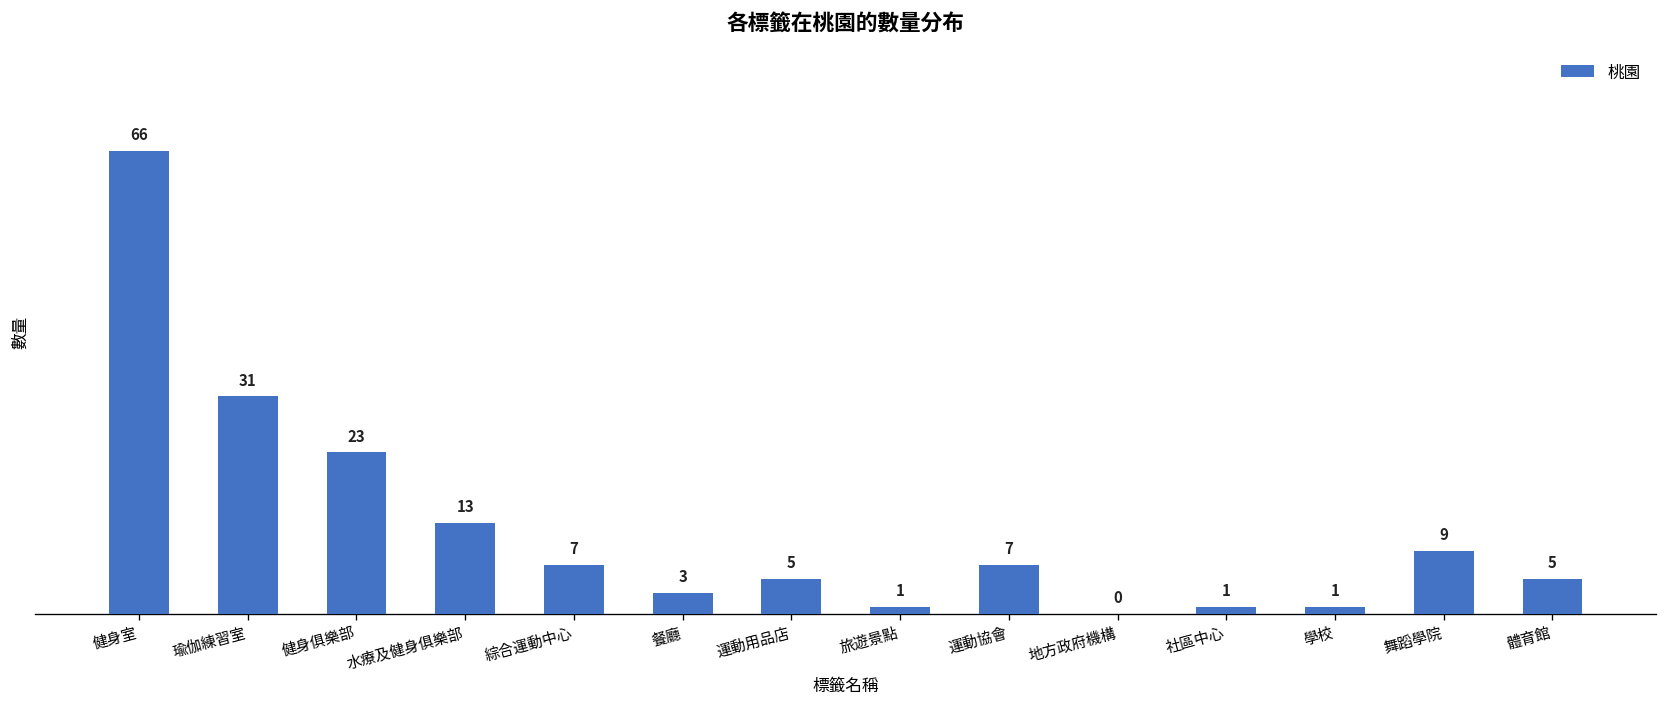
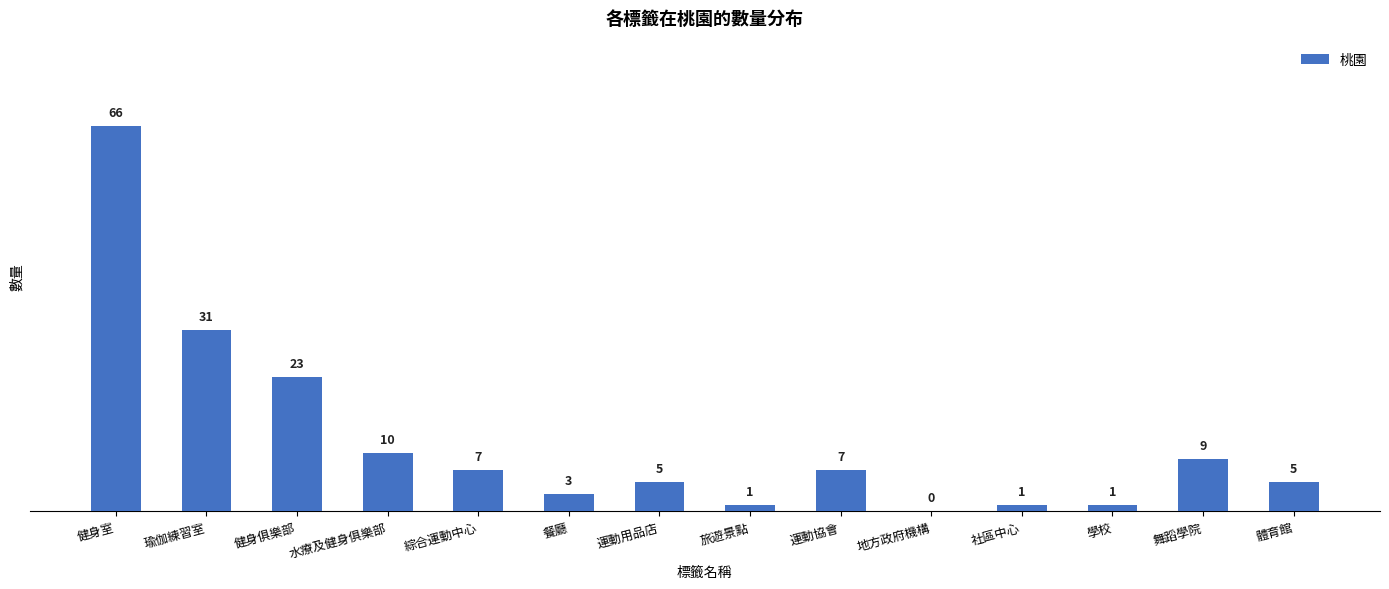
  {
    "健身室": 66,
    "瑜伽練習室": 31,
    "健身俱樂部": 23,
-   "水療及健身俱樂部": 13,
+   "水療及健身俱樂部": 10,
    "綜合運動中心": 7,
    "餐廳": 3,
    "運動用品店": 5,
    "旅遊景點": 1,
    "運動協會": 7,
    "地方政府機構": 0,
    "社區中心": 1,
    "學校": 1,
    "舞蹈學院": 9,
    "體育館": 5
  }
